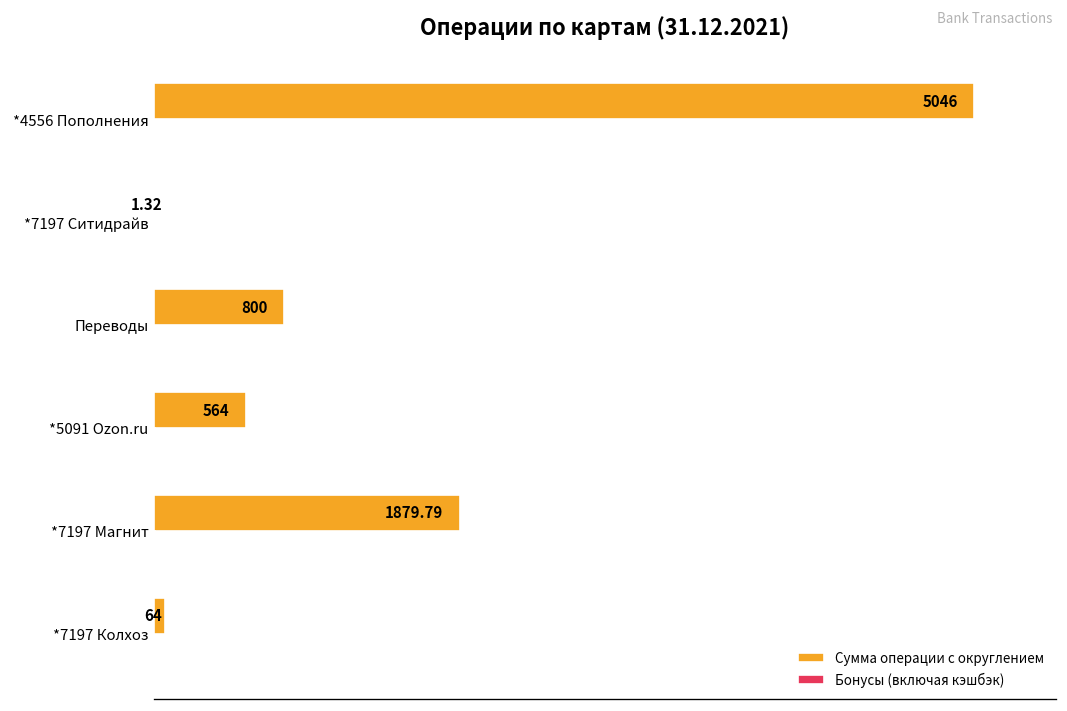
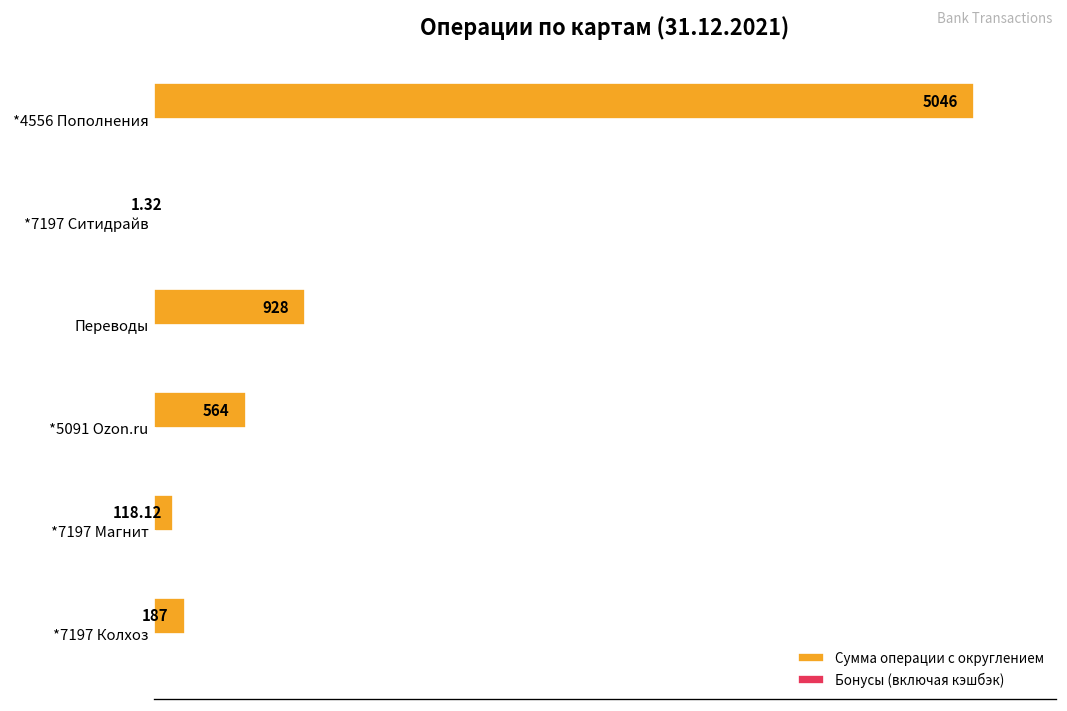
  {
    "Сумма операции с округлением": {
-     "Переводы": 800,
-     "*7197 Магнит": 1879.79,
-     "*7197 Колхоз": 64
+     "Переводы": 928,
+     "*7197 Магнит": 118.12,
+     "*7197 Колхоз": 187
    }
  }
